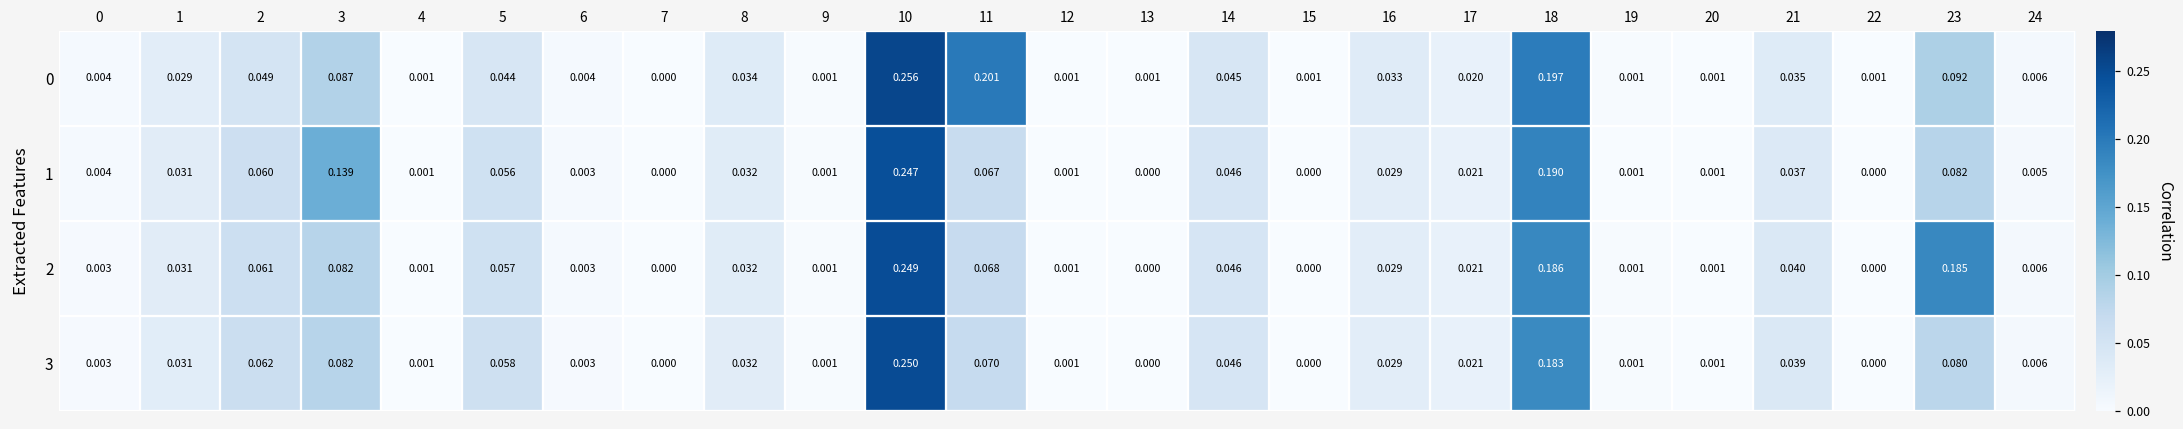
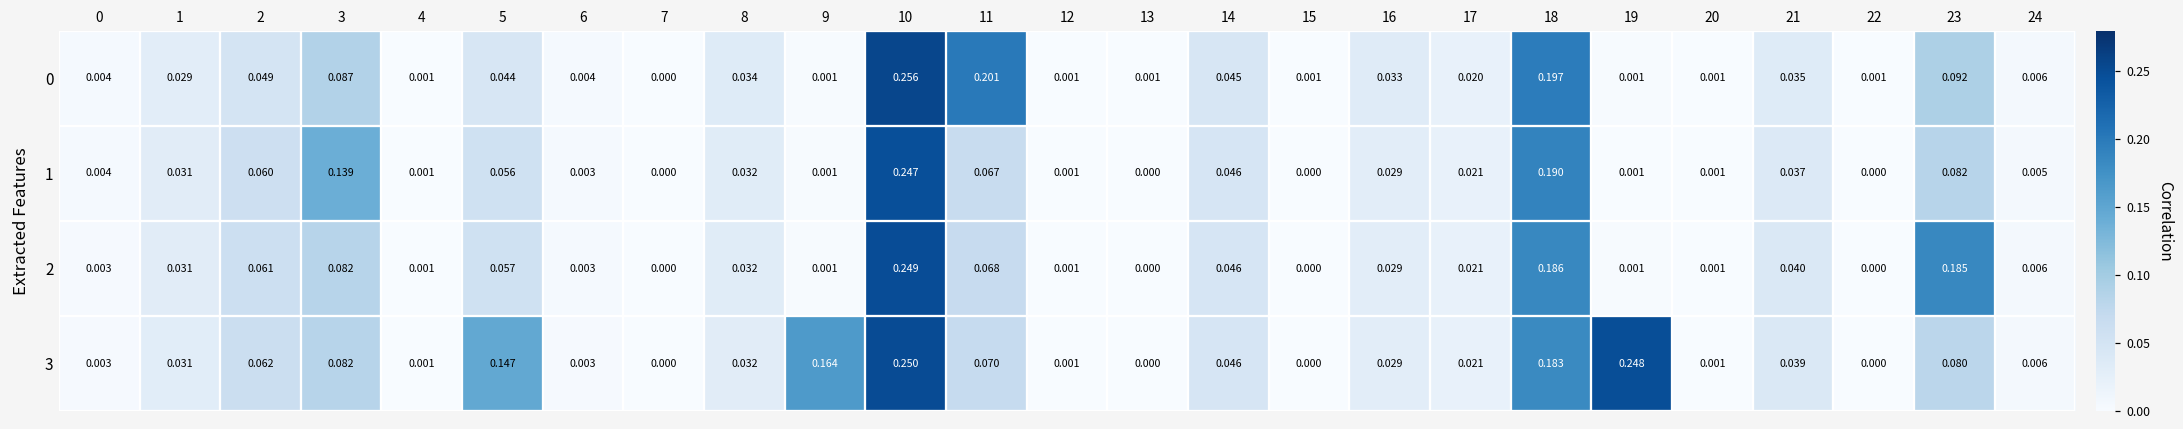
  {
    "0": {
      "0": 0.004,
      "1": 0.029,
      "2": 0.049,
      "3": 0.087,
      "4": 0.001,
      "5": 0.044,
      "6": 0.004,
      "7": 0.000,
      "8": 0.034,
      "9": 0.001,
      "10": 0.256,
      "11": 0.201,
      "12": 0.001,
      "13": 0.001,
      "14": 0.045,
      "15": 0.001,
      "16": 0.033,
      "17": 0.020,
      "18": 0.197,
      "19": 0.001,
      "20": 0.001,
      "21": 0.035,
      "22": 0.001,
      "23": 0.092,
      "24": 0.006
    },
    "1": {
      "0": 0.004,
      "1": 0.031,
      "2": 0.060,
      "3": 0.139,
      "4": 0.001,
      "5": 0.056,
      "6": 0.003,
      "7": 0.000,
      "8": 0.032,
      "9": 0.001,
      "10": 0.247,
      "11": 0.067,
      "12": 0.001,
      "13": 0.000,
      "14": 0.046,
      "15": 0.000,
      "16": 0.029,
      "17": 0.021,
      "18": 0.190,
      "19": 0.001,
      "20": 0.001,
      "21": 0.037,
      "22": 0.000,
      "23": 0.082,
      "24": 0.005
    },
    "2": {
      "0": 0.003,
      "1": 0.031,
      "2": 0.061,
      "3": 0.082,
      "4": 0.001,
      "5": 0.057,
      "6": 0.003,
      "7": 0.000,
      "8": 0.032,
      "9": 0.001,
      "10": 0.249,
      "11": 0.068,
      "12": 0.001,
      "13": 0.000,
      "14": 0.046,
      "15": 0.000,
      "16": 0.029,
      "17": 0.021,
      "18": 0.186,
      "19": 0.001,
      "20": 0.001,
      "21": 0.040,
      "22": 0.000,
      "23": 0.185,
      "24": 0.006
    },
    "3": {
      "0": 0.003,
      "1": 0.031,
      "2": 0.062,
      "3": 0.082,
      "4": 0.001,
-     "5": 0.058,
+     "5": 0.147,
      "6": 0.003,
      "7": 0.000,
      "8": 0.032,
-     "9": 0.001,
+     "9": 0.164,
      "10": 0.250,
      "11": 0.070,
      "12": 0.001,
      "13": 0.000,
      "14": 0.046,
      "15": 0.000,
      "16": 0.029,
      "17": 0.021,
      "18": 0.183,
-     "19": 0.001,
+     "19": 0.248,
      "20": 0.001,
      "21": 0.039,
      "22": 0.000,
      "23": 0.080,
      "24": 0.006
    }
  }
